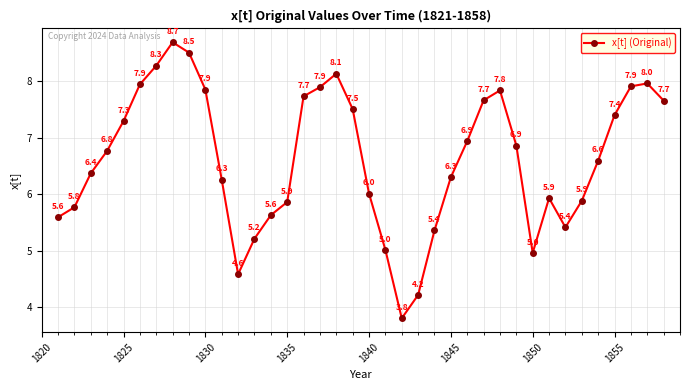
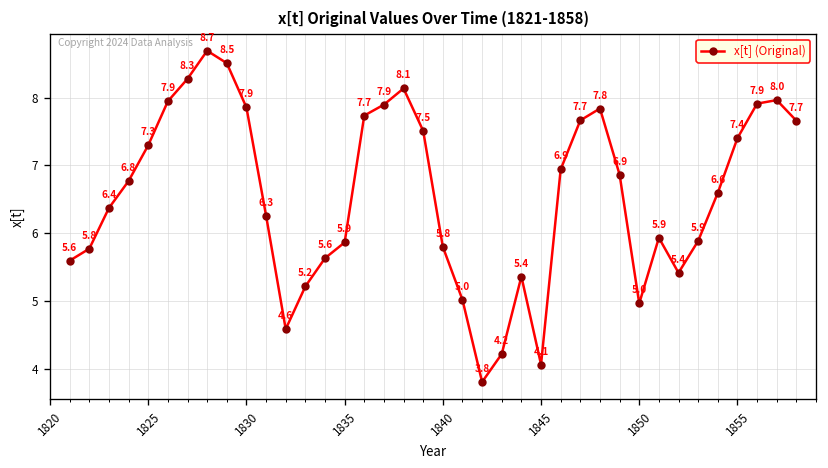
  {
    "1825": 7.3,
    "1830": 7.9,
    "1835": 5.9,
-   "1840": 6.0,
-   "1845": 6.3,
+   "1840": 5.8,
+   "1845": 4.1,
    "1850": 5.0,
    "1855": 7.4
  }
